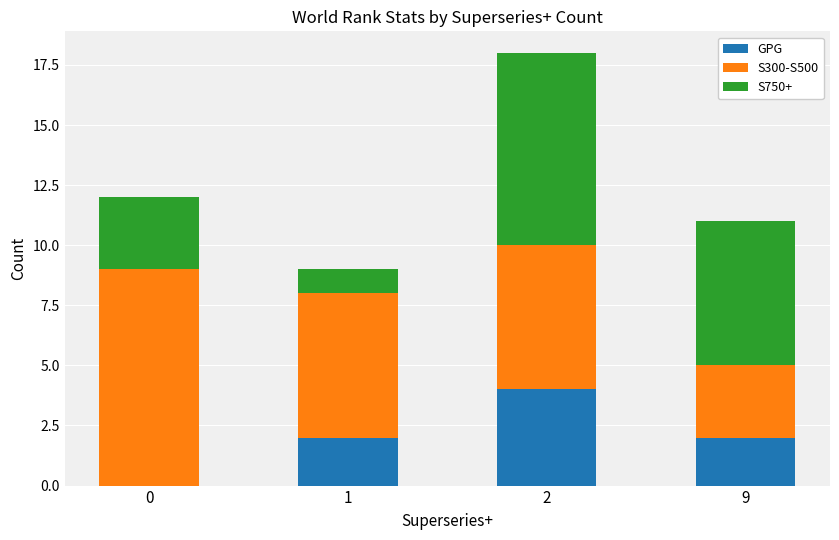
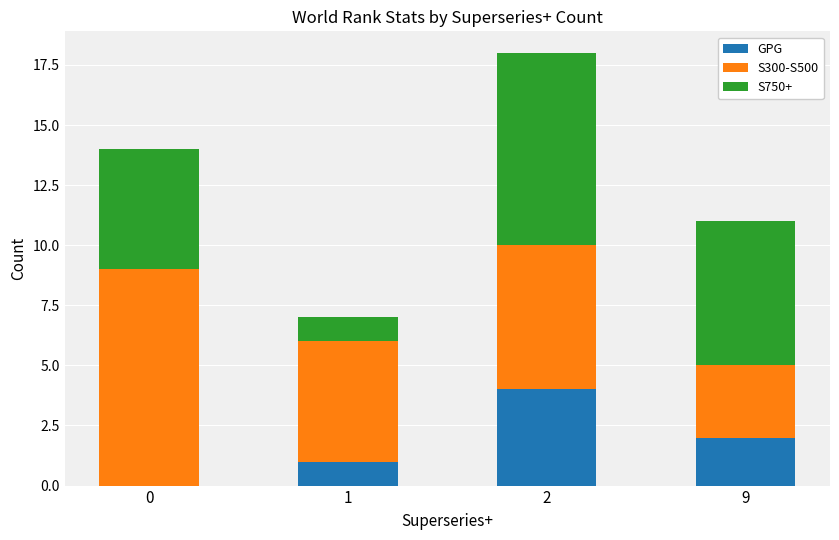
  {
    "GPG": {
      "0": 0,
-     "1": 2,
+     "1": 1,
      "2": 4,
      "9": 2
    },
    "S300-S500": {
      "0": 9,
-     "1": 6,
+     "1": 5,
      "2": 6,
      "9": 3
    },
    "S750+": {
-     "0": 3,
+     "0": 5,
      "1": 1,
      "2": 8,
      "9": 6
    }
  }
